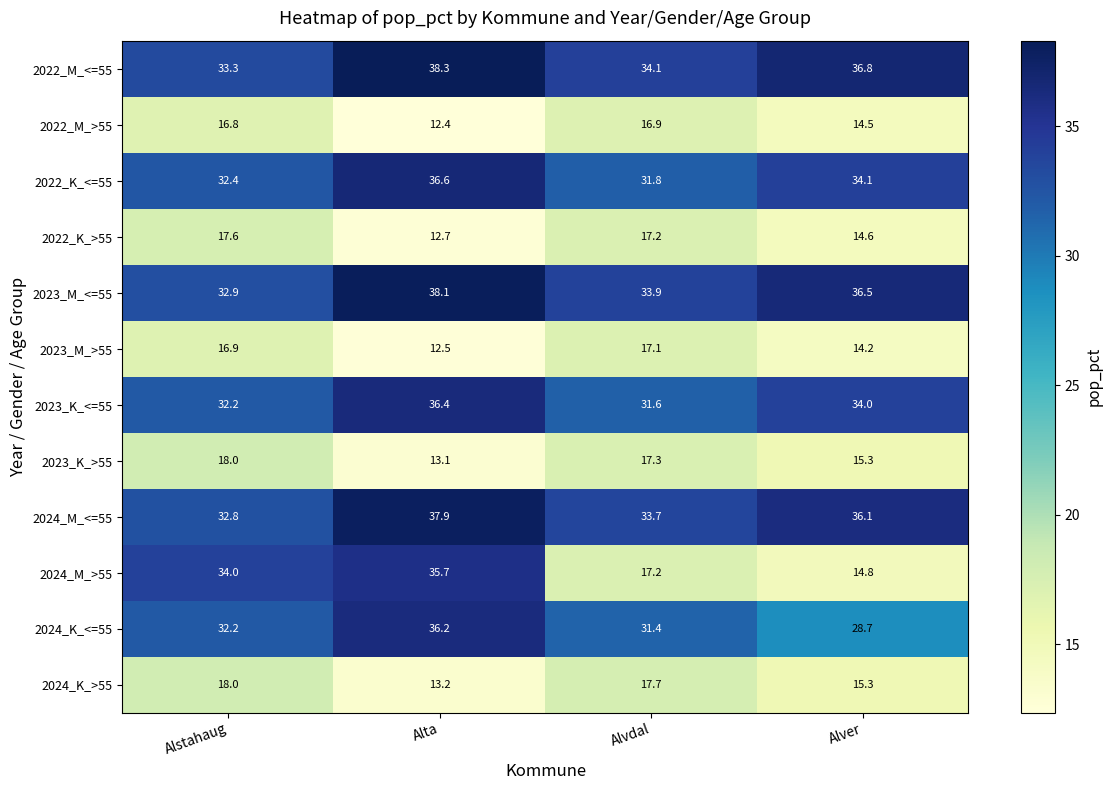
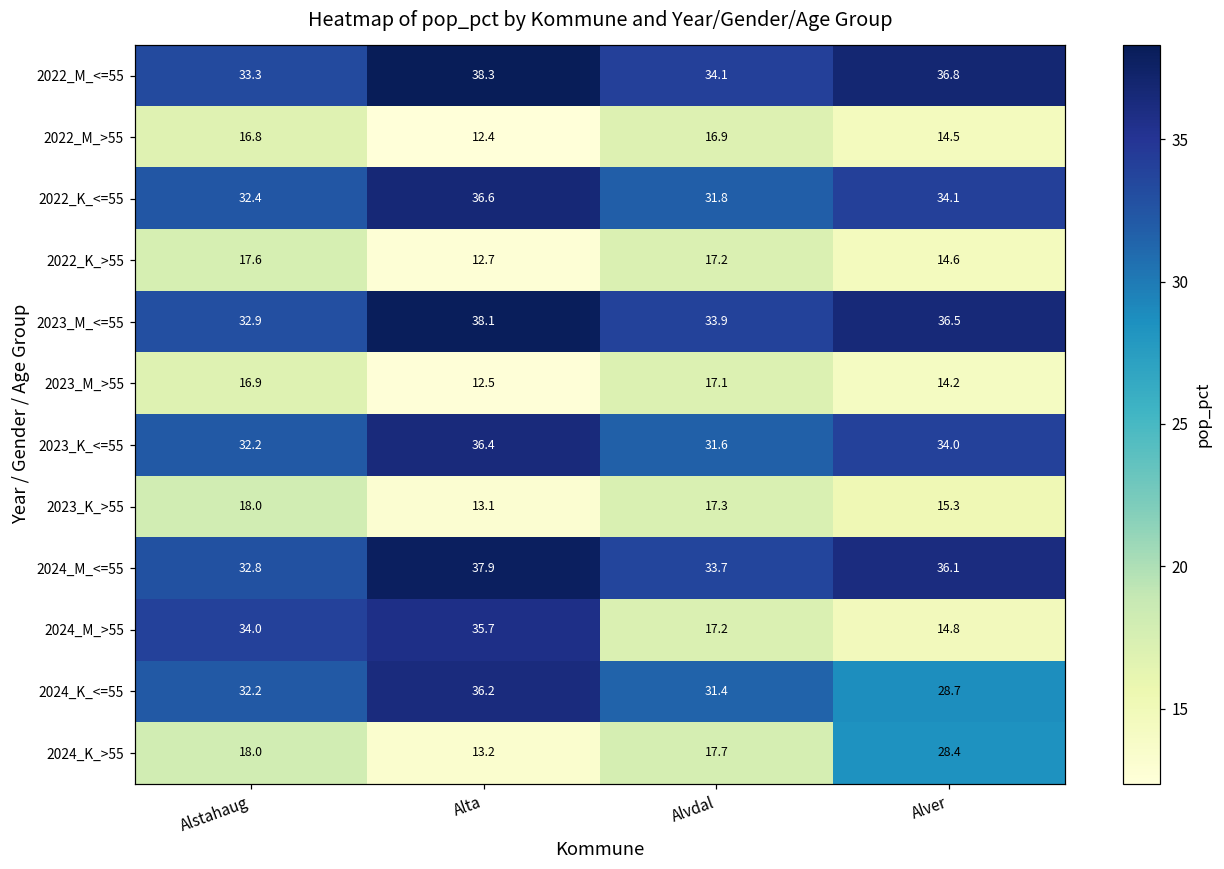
  {
    "2022_M_<=55": {
      "Alstahaug": 33.3,
      "Alta": 38.3,
      "Alvdal": 34.1,
      "Alver": 36.8
    },
    "2022_M_>55": {
      "Alstahaug": 16.8,
      "Alta": 12.4,
      "Alvdal": 16.9,
      "Alver": 14.5
    },
    "2022_K_<=55": {
      "Alstahaug": 32.4,
      "Alta": 36.6,
      "Alvdal": 31.8,
      "Alver": 34.1
    },
    "2022_K_>55": {
      "Alstahaug": 17.6,
      "Alta": 12.7,
      "Alvdal": 17.2,
      "Alver": 14.6
    },
    "2023_M_<=55": {
      "Alstahaug": 32.9,
      "Alta": 38.1,
      "Alvdal": 33.9,
      "Alver": 36.5
    },
    "2023_M_>55": {
      "Alstahaug": 16.9,
      "Alta": 12.5,
      "Alvdal": 17.1,
      "Alver": 14.2
    },
    "2023_K_<=55": {
      "Alstahaug": 32.2,
      "Alta": 36.4,
      "Alvdal": 31.6,
      "Alver": 34.0
    },
    "2023_K_>55": {
      "Alstahaug": 18.0,
      "Alta": 13.1,
      "Alvdal": 17.3,
      "Alver": 15.3
    },
    "2024_M_<=55": {
      "Alstahaug": 32.8,
      "Alta": 37.9,
      "Alvdal": 33.7,
      "Alver": 36.1
    },
    "2024_M_>55": {
      "Alstahaug": 34.0,
      "Alta": 35.7,
      "Alvdal": 17.2,
      "Alver": 14.8
    },
    "2024_K_<=55": {
      "Alstahaug": 32.2,
      "Alta": 36.2,
      "Alvdal": 31.4,
      "Alver": 28.7
    },
    "2024_K_>55": {
      "Alstahaug": 18.0,
      "Alta": 13.2,
      "Alvdal": 17.7,
-     "Alver": 15.3
+     "Alver": 28.4
    }
  }
